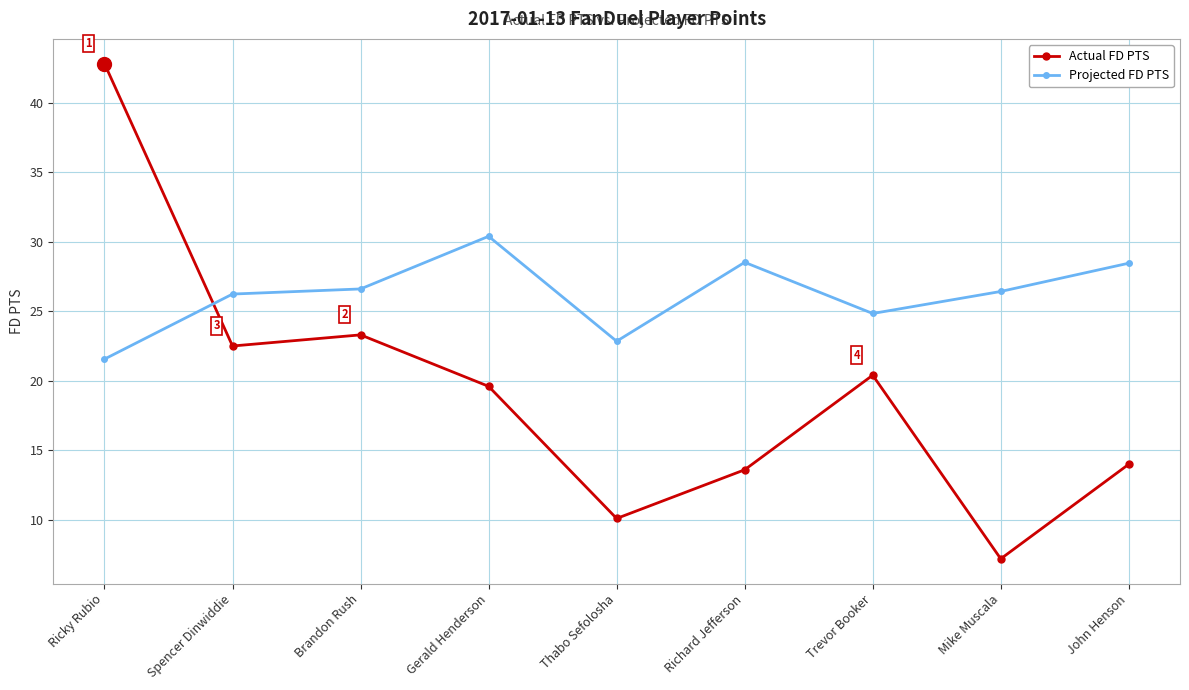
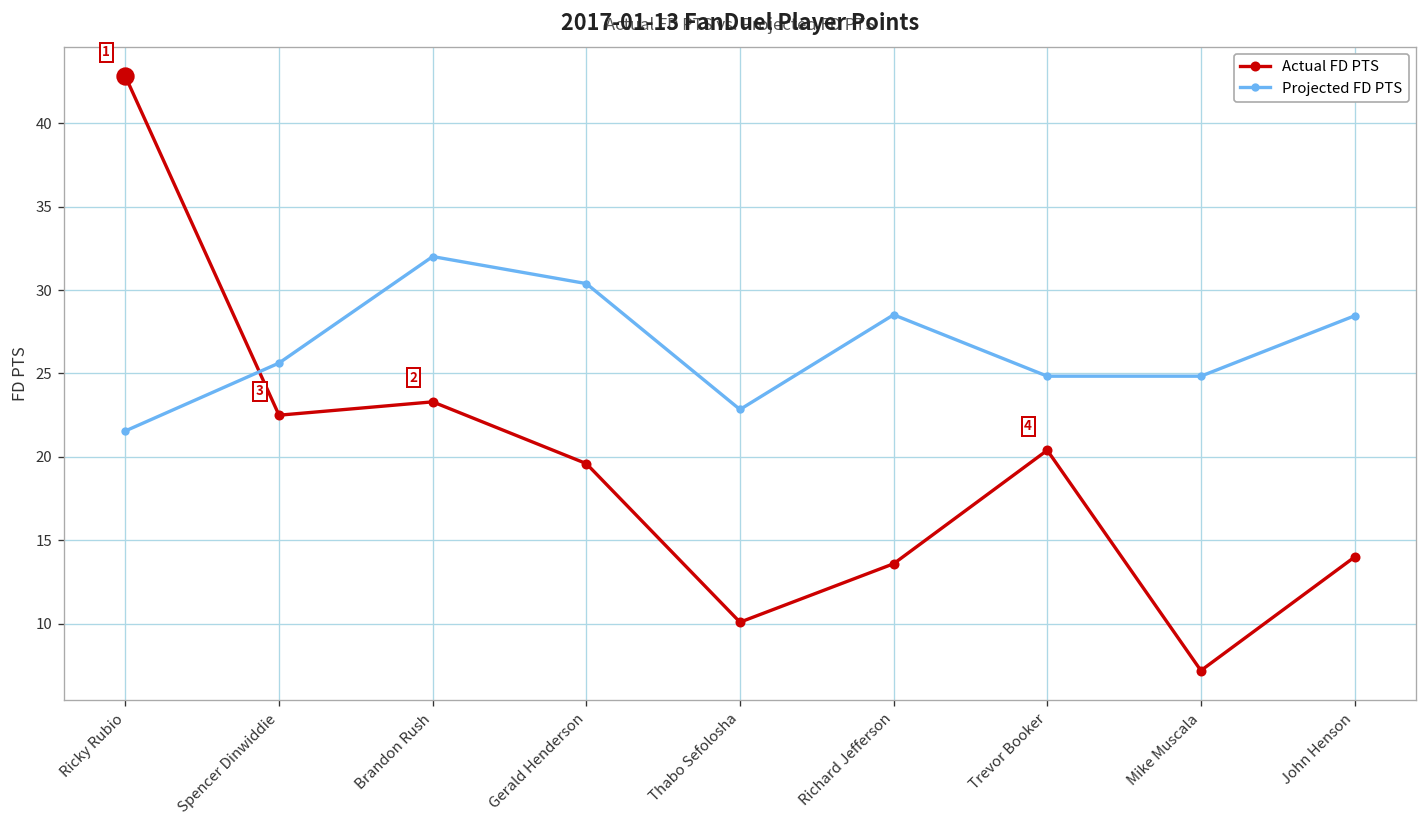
  {
    "Projected FD PTS": {
      "Ricky Rubio": 21.6,
-     "Spencer Dinwiddie": 26.2,
-     "Brandon Rush": 26.6,
+     "Spencer Dinwiddie": 25.6,
+     "Brandon Rush": 32.0,
      "Gerald Henderson": 30.4,
      "Thabo Sefolosha": 22.8,
      "Richard Jefferson": 28.5,
      "Trevor Booker": 24.8,
-     "Mike Muscala": 26.4,
+     "Mike Muscala": 24.8,
      "John Henson": 28.5
    }
  }
